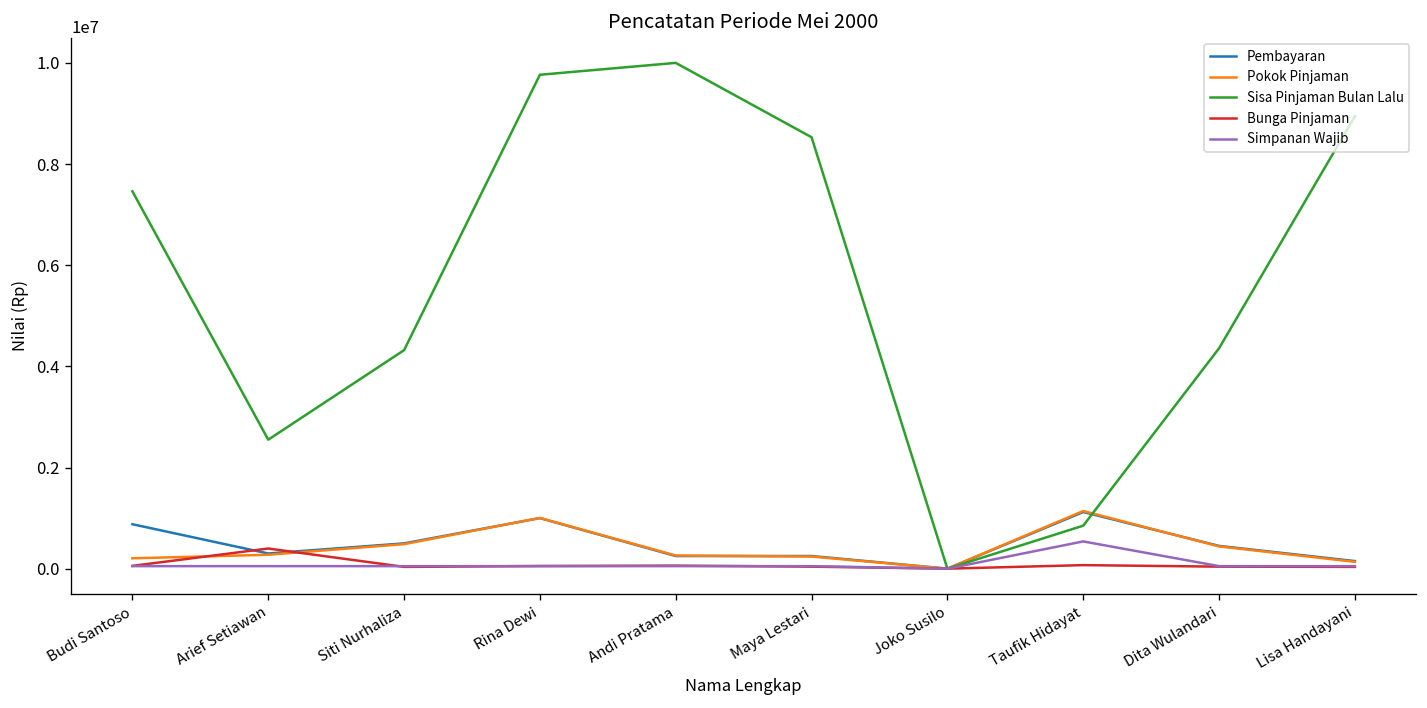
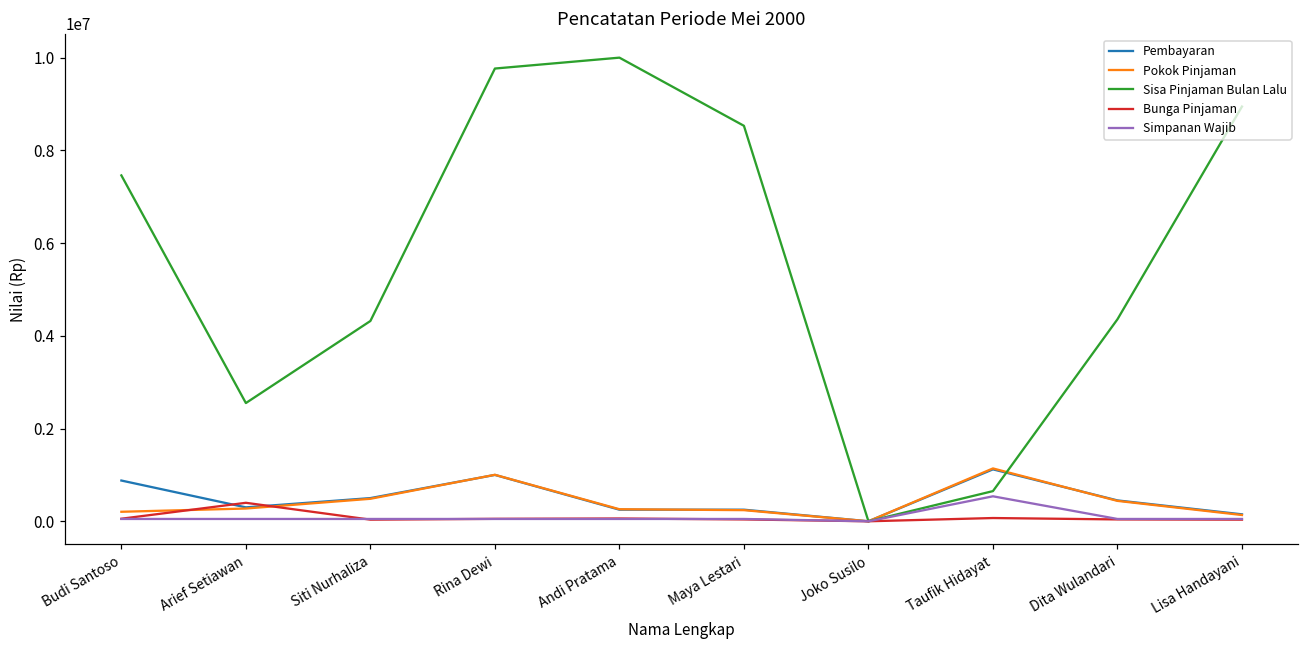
  {
    "Pembayaran": {
      "Budi Santoso": 900000
    },
    "Pokok Pinjaman": {
      "Budi Santoso": 200000
    },
    "Sisa Pinjaman Bulan Lalu": {
      "Budi Santoso": 7500000,
      "Arief Setiawan": 2600000,
      "Siti Nurhaliza": 4300000,
      "Rina Dewi": 9800000,
      "Andi Pratama": 10000000,
      "Maya Lestari": 8500000,
-     "Taufik Hidayat": 900000,
+     "Taufik Hidayat": 700000,
      "Dita Wulandari": 4400000
    },
    "Bunga Pinjaman": {
      "Arief Setiawan": 400000,
      "Taufik Hidayat": 100000
    },
    "Simpanan Wajib": {
      "Arief Setiawan": 100000,
      "Taufik Hidayat": 500000
    }
  }
